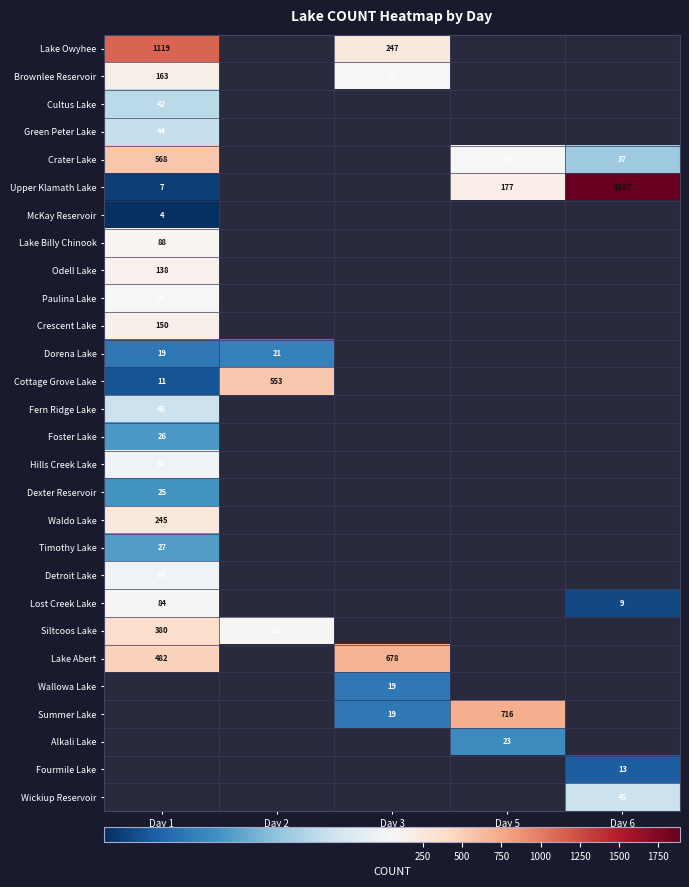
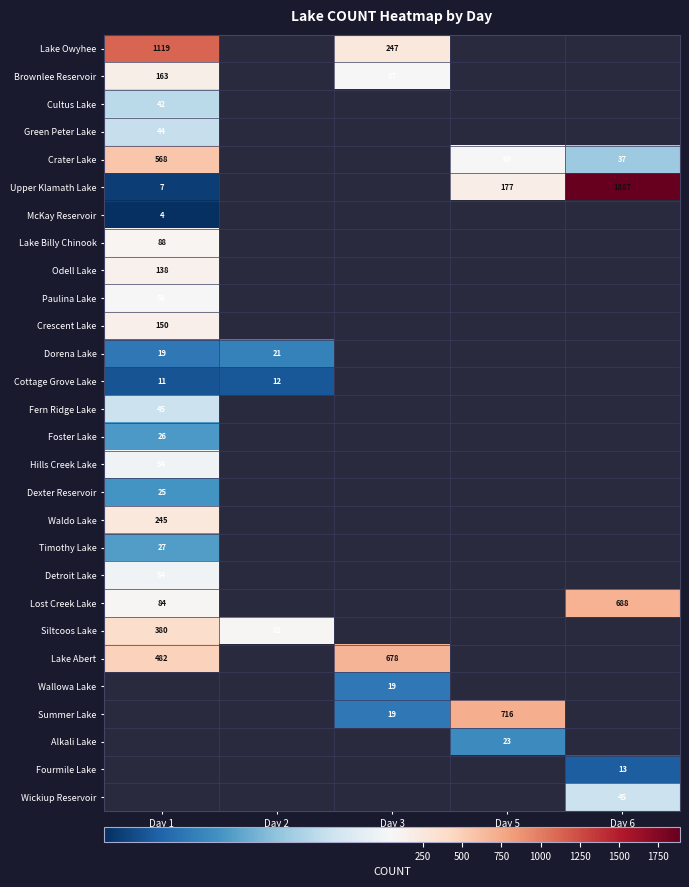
  {
    "Lake Owyhee": {
      "Day 1": 1119,
      "Day 3": 247
    },
    "Brownlee Reservoir": {
      "Day 1": 163
    },
    "Cultus Lake": {
      "Day 1": 42
    },
    "Green Peter Lake": {
      "Day 1": 44
    },
    "Crater Lake": {
      "Day 1": 568,
      "Day 6": 37
    },
    "Upper Klamath Lake": {
      "Day 1": 7,
      "Day 5": 177,
      "Day 6": 1887
    },
    "McKay Reservoir": {
      "Day 1": 4
    },
    "Lake Billy Chinook": {
      "Day 1": 88
    },
    "Odell Lake": {
      "Day 1": 138
    },
    "Crescent Lake": {
      "Day 1": 150
    },
    "Dorena Lake": {
      "Day 1": 19,
      "Day 2": 21
    },
    "Cottage Grove Lake": {
      "Day 1": 11,
-     "Day 2": 553
+     "Day 2": 12
    },
    "Fern Ridge Lake": {
      "Day 1": 45
    },
    "Foster Lake": {
      "Day 1": 26
    },
    "Dexter Reservoir": {
      "Day 1": 25
    },
    "Waldo Lake": {
      "Day 1": 245
    },
    "Timothy Lake": {
      "Day 1": 27
    },
    "Lost Creek Lake": {
      "Day 1": 84,
-     "Day 6": 9
+     "Day 6": 688
    },
    "Siltcoos Lake": {
      "Day 1": 380
    },
    "Lake Abert": {
      "Day 1": 482,
      "Day 3": 678
    },
    "Wallowa Lake": {
      "Day 3": 19
    },
    "Summer Lake": {
      "Day 3": 19,
      "Day 5": 716
    },
    "Alkali Lake": {
      "Day 5": 23
    },
    "Fourmile Lake": {
      "Day 6": 13
    },
    "Wickiup Reservoir": {
      "Day 6": 45
    }
  }
